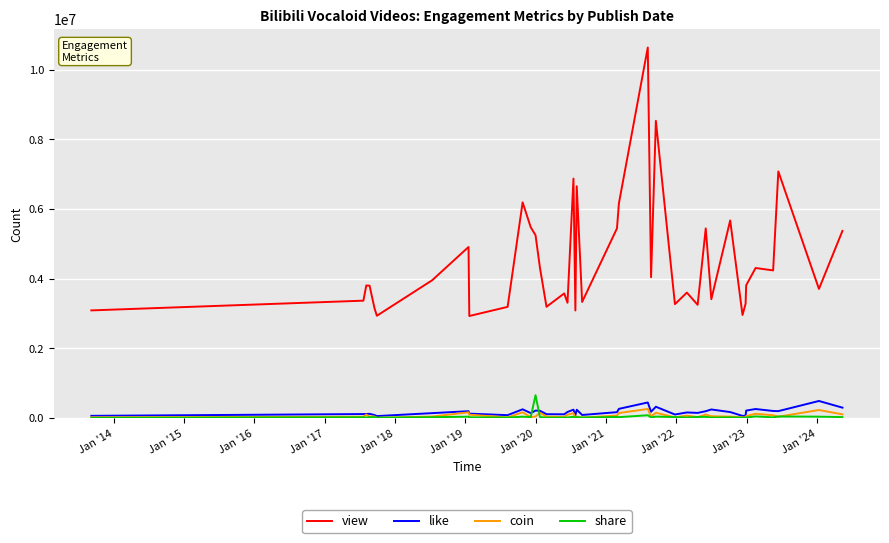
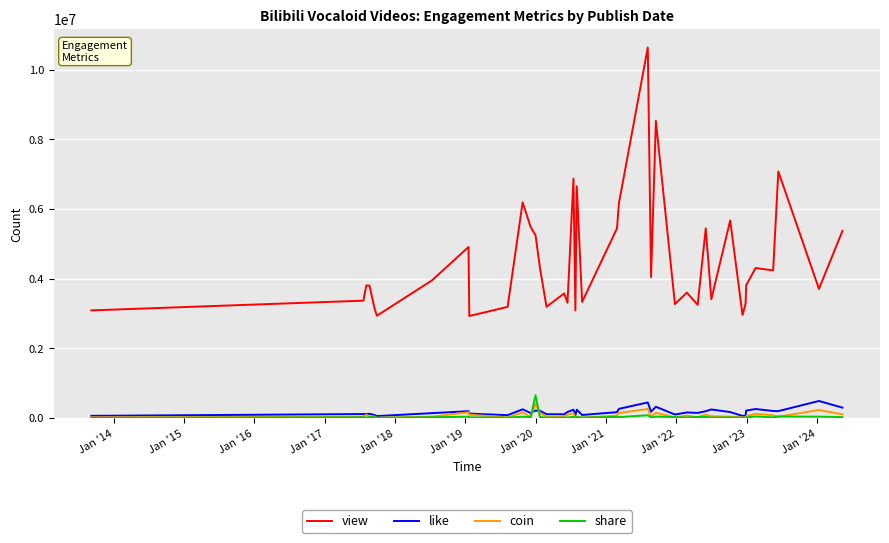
  {
    "view": {
      "Jan '20": 5300000
    },
    "like": {
      "Jan '20": 200000
    },
    "coin": {
-     "Jan '20": 0
+     "Jan '20": 400000
    },
    "share": {
      "Jan '20": 700000
    }
  }
